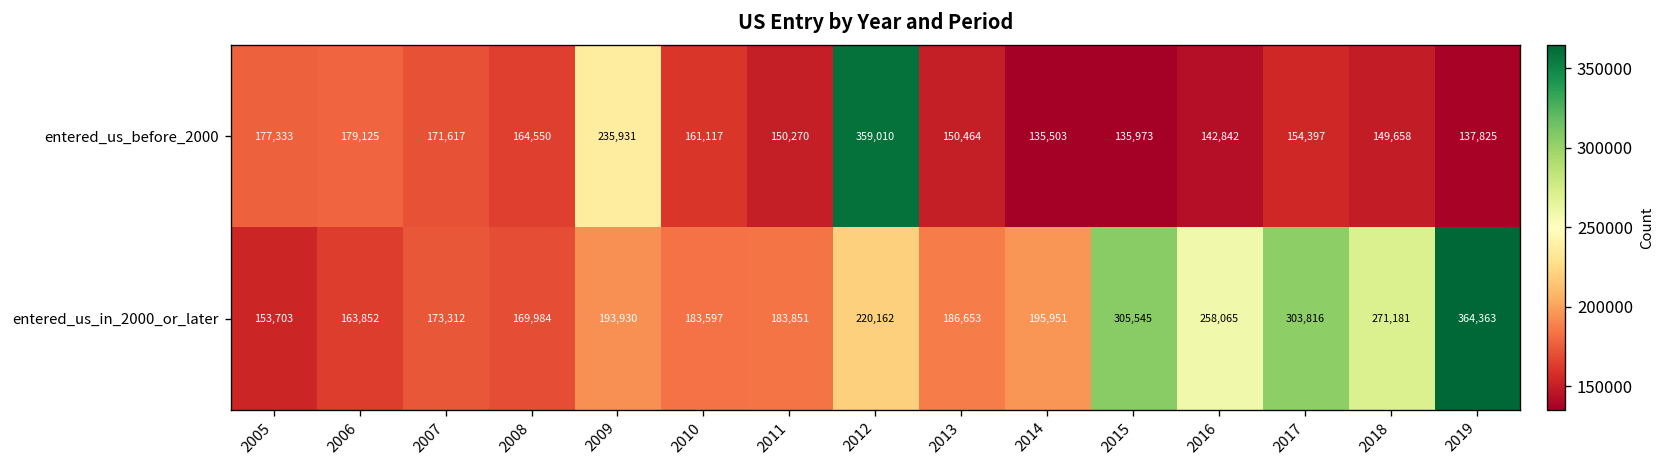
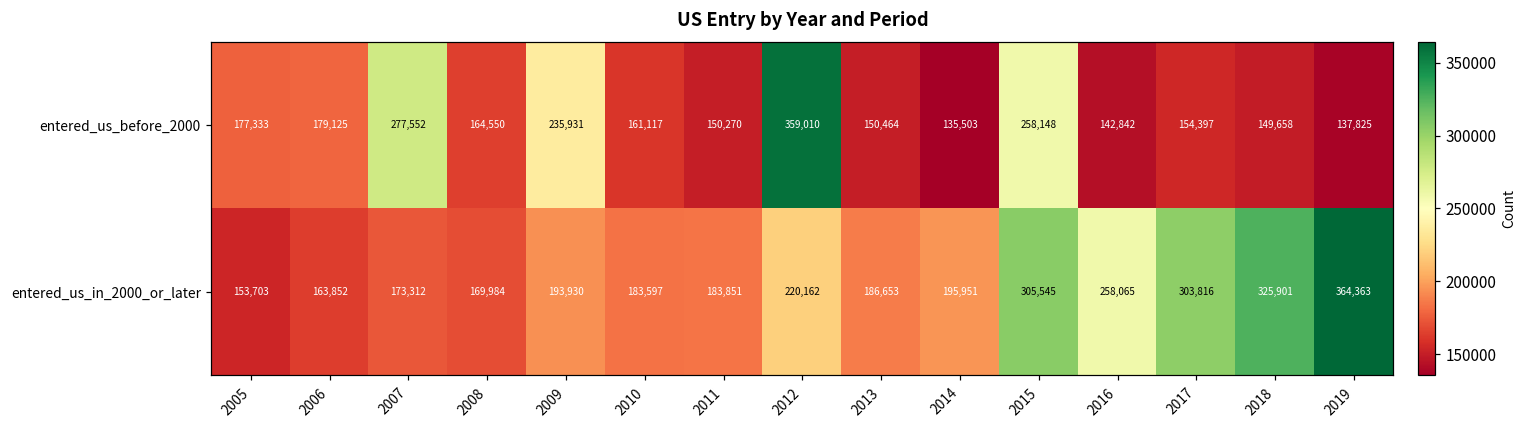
  {
    "entered_us_before_2000": {
      "2005": "177,333",
      "2006": "179,125",
-     "2007": "171,617",
+     "2007": "277,552",
      "2008": "164,550",
      "2009": "235,931",
      "2010": "161,117",
      "2011": "150,270",
      "2012": "359,010",
      "2013": "150,464",
      "2014": "135,503",
-     "2015": "135,973",
+     "2015": "258,148",
      "2016": "142,842",
      "2017": "154,397",
      "2018": "149,658",
      "2019": "137,825"
    },
    "entered_us_in_2000_or_later": {
      "2005": "153,703",
      "2006": "163,852",
      "2007": "173,312",
      "2008": "169,984",
      "2009": "193,930",
      "2010": "183,597",
      "2011": "183,851",
      "2012": "220,162",
      "2013": "186,653",
      "2014": "195,951",
      "2015": "305,545",
      "2016": "258,065",
      "2017": "303,816",
-     "2018": "271,181",
+     "2018": "325,901",
      "2019": "364,363"
    }
  }
